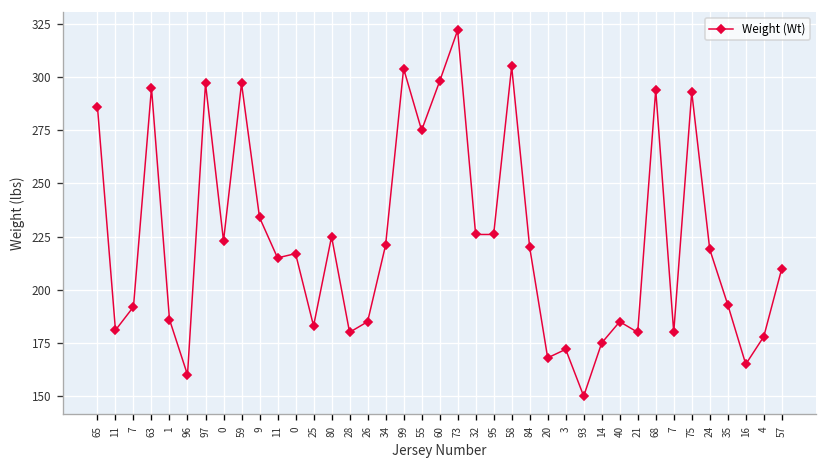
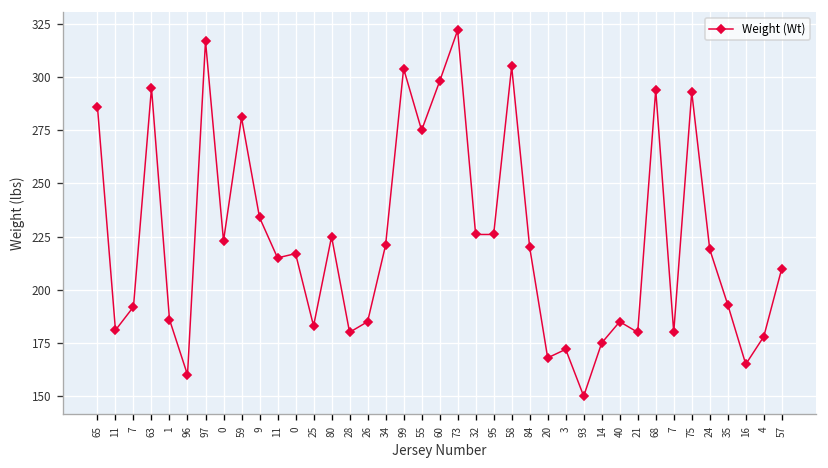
  {
    "65": 286,
    "63": 295,
    "1": 186,
    "96": 160,
-   "97": 297,
-   "59": 297,
+   "97": 317,
+   "59": 281,
    "9": 234,
    "25": 183,
    "80": 225,
    "28": 180,
    "26": 185,
    "34": 221,
    "99": 304,
    "55": 275,
    "60": 298,
    "73": 322,
    "32": 226,
    "95": 226,
    "58": 305,
    "84": 220,
    "20": 168,
    "3": 172,
    "93": 150,
    "14": 175,
    "40": 185,
    "21": 180,
    "68": 294,
    "75": 293,
    "24": 219,
    "35": 193,
    "16": 165,
    "4": 178,
    "57": 210
  }
